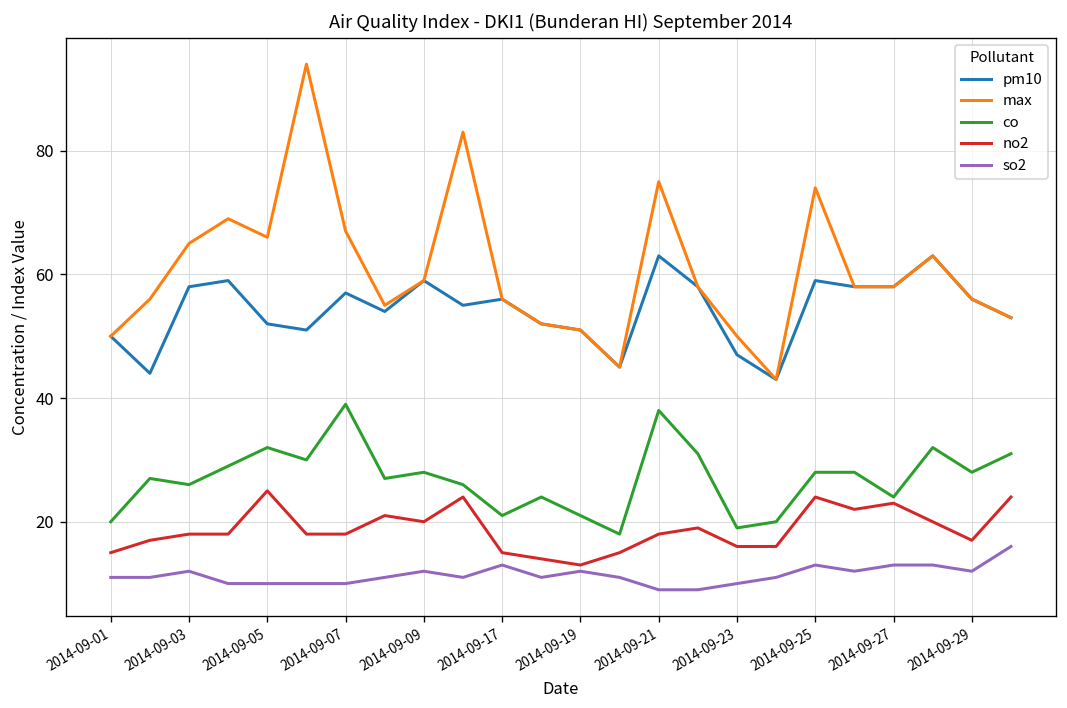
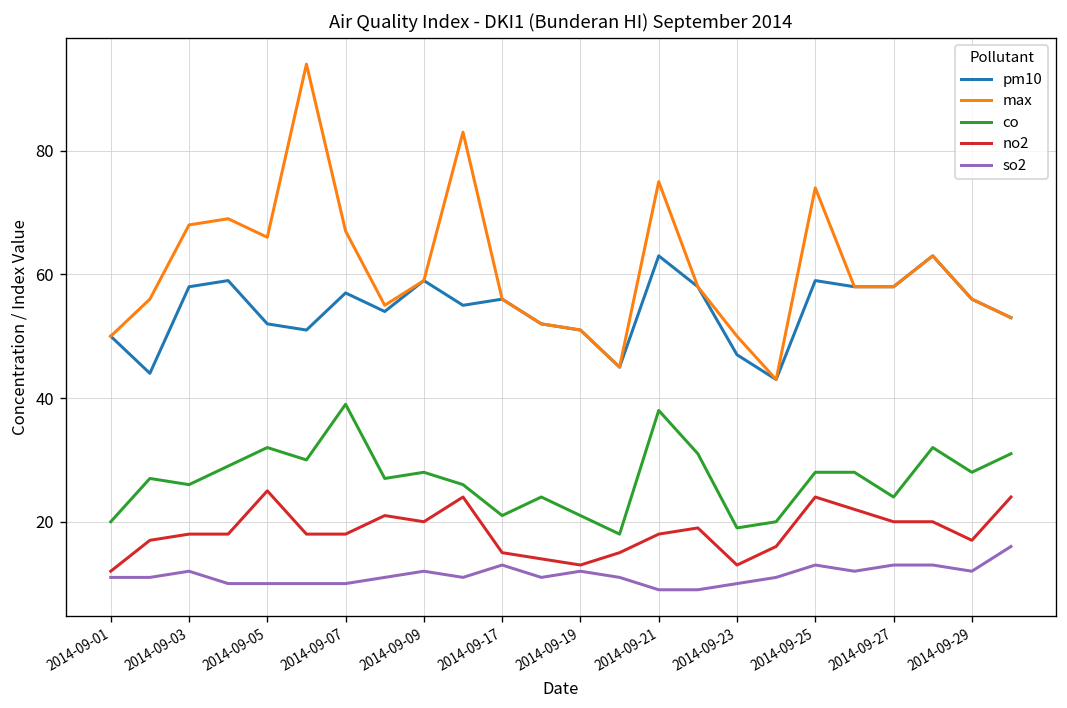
  {
    "pm10": {
      "2014-09-03": 58,
      "2014-09-05": 52,
      "2014-09-07": 57,
      "2014-09-21": 63,
      "2014-09-23": 47,
      "2014-09-25": 59
    },
    "max": {
-     "2014-09-03": 65,
+     "2014-09-03": 68,
      "2014-09-05": 66,
      "2014-09-07": 67,
      "2014-09-21": 75,
      "2014-09-23": 50,
      "2014-09-25": 74
    },
    "co": {
      "2014-09-01": 20,
      "2014-09-03": 26,
      "2014-09-05": 32,
      "2014-09-07": 39,
      "2014-09-09": 28,
      "2014-09-17": 21,
      "2014-09-19": 21,
      "2014-09-21": 38,
      "2014-09-23": 19,
      "2014-09-25": 28,
      "2014-09-27": 24,
      "2014-09-29": 28
    },
    "no2": {
-     "2014-09-01": 15,
+     "2014-09-01": 12,
      "2014-09-03": 18,
      "2014-09-05": 25,
      "2014-09-07": 18,
      "2014-09-09": 20,
      "2014-09-17": 15,
      "2014-09-19": 13,
      "2014-09-21": 18,
-     "2014-09-23": 16,
+     "2014-09-23": 13,
      "2014-09-25": 24,
-     "2014-09-27": 23,
+     "2014-09-27": 20,
      "2014-09-29": 17
    },
    "so2": {
      "2014-09-01": 11,
      "2014-09-03": 12,
      "2014-09-05": 10,
      "2014-09-07": 10,
      "2014-09-09": 12,
      "2014-09-17": 13,
      "2014-09-19": 12,
      "2014-09-21": 9,
      "2014-09-23": 10,
      "2014-09-25": 13,
      "2014-09-27": 13,
      "2014-09-29": 12
    }
  }
